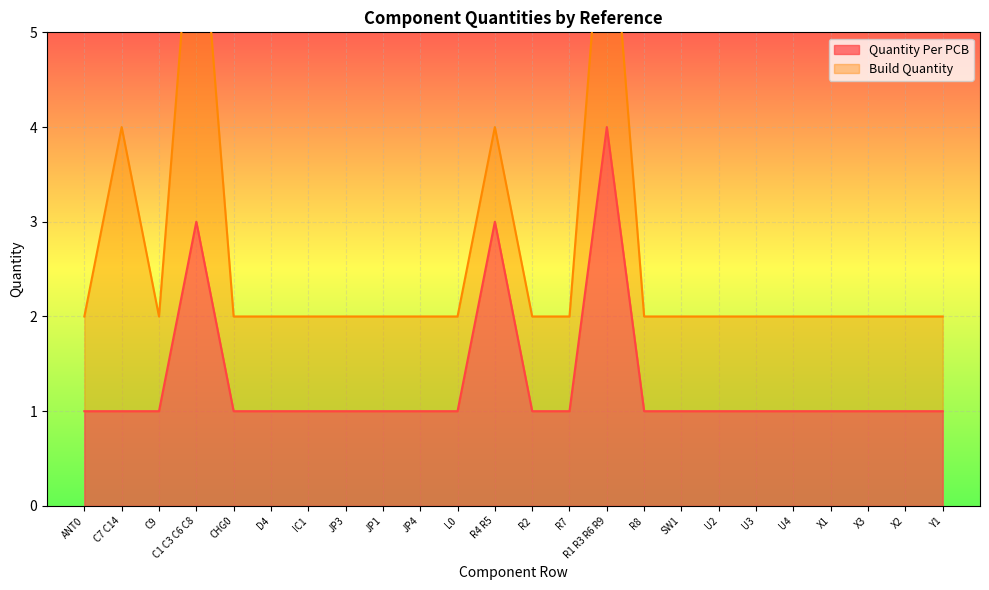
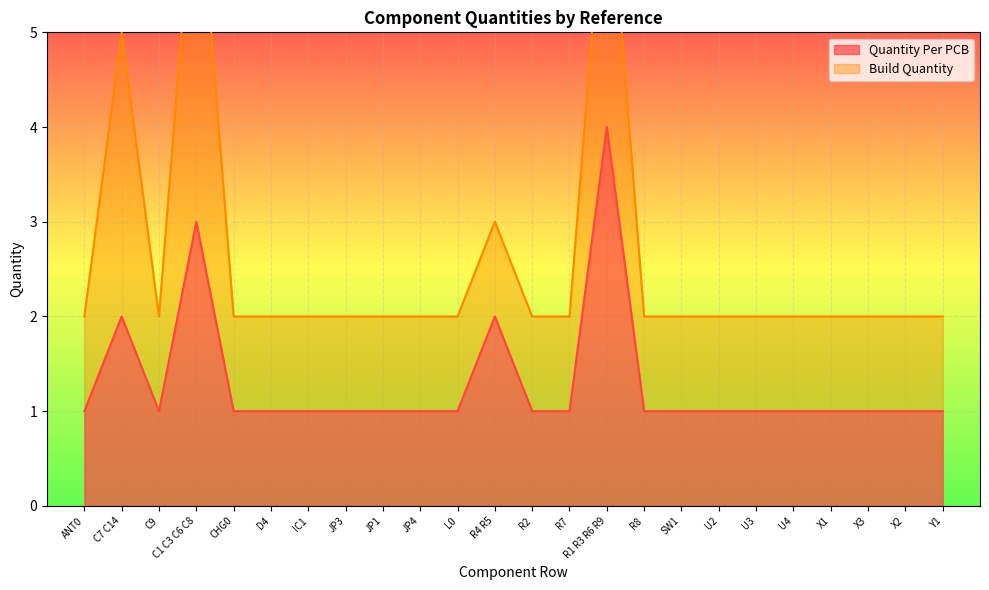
  {
    "Quantity Per PCB": {
      "ANT0": 1,
-     "C7 C14": 1,
+     "C7 C14": 2,
      "C9": 1,
      "C1 C3 C6 C8": 3,
      "CHG0": 1,
      "D4": 1,
      "IC1": 1,
      "JP3": 1,
      "JP1": 1,
      "JP4": 1,
      "L0": 1,
-     "R4 R5": 3,
+     "R4 R5": 2,
      "R2": 1,
      "R7": 1,
      "R1 R3 R6 R9": 4,
      "R8": 1,
      "SW1": 1,
      "U2": 1,
      "U3": 1,
      "U4": 1,
      "X1": 1,
      "X3": 1,
      "X2": 1,
      "Y1": 1
    },
    "Build Quantity": {
      "ANT0": 1,
      "C7 C14": 3,
      "C9": 1,
      "CHG0": 1,
      "D4": 1,
      "IC1": 1,
      "JP3": 1,
      "JP1": 1,
      "JP4": 1,
      "L0": 1,
      "R4 R5": 1,
      "R2": 1,
      "R7": 1,
      "R8": 1,
      "SW1": 1,
      "U2": 1,
      "U3": 1,
      "U4": 1,
      "X1": 1,
      "X3": 1,
      "X2": 1,
      "Y1": 1
    }
  }
